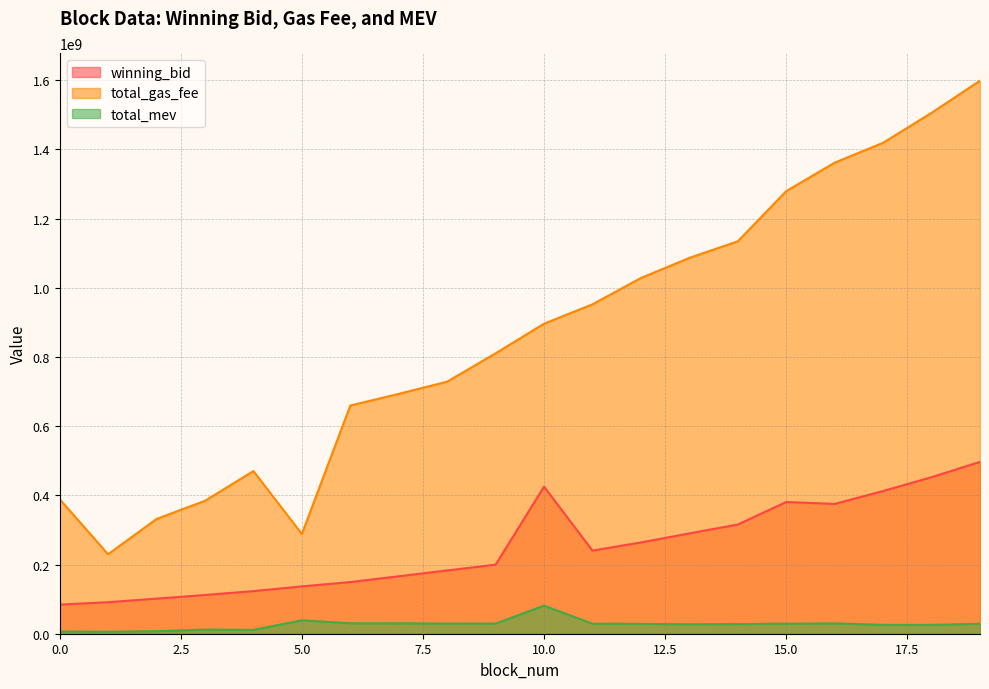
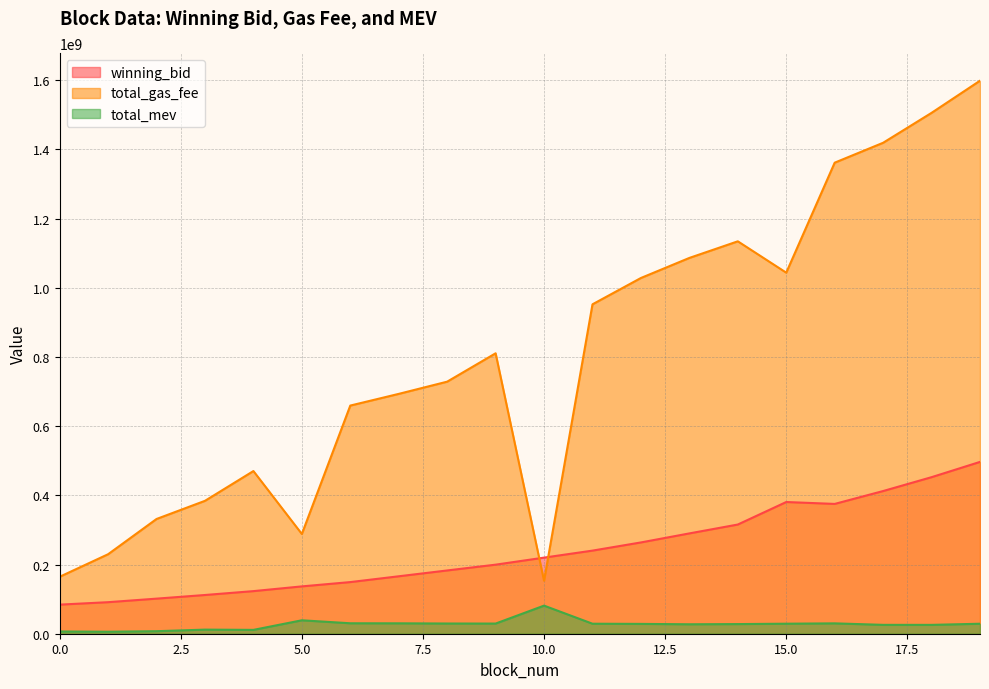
  {
    "winning_bid": {
      "0.0": 80000000,
      "5.0": 140000000,
-     "10.0": 430000000,
+     "10.0": 220000000,
      "15.0": 380000000
    },
    "total_gas_fee": {
-     "0.0": 390000000,
+     "0.0": 160000000,
      "5.0": 290000000,
-     "10.0": 900000000,
-     "15.0": 1280000000
+     "10.0": 150000000,
+     "15.0": 1040000000
    },
    "total_mev": {
      "0.0": 10000000,
      "5.0": 40000000,
      "10.0": 80000000,
      "15.0": 30000000
    }
  }
